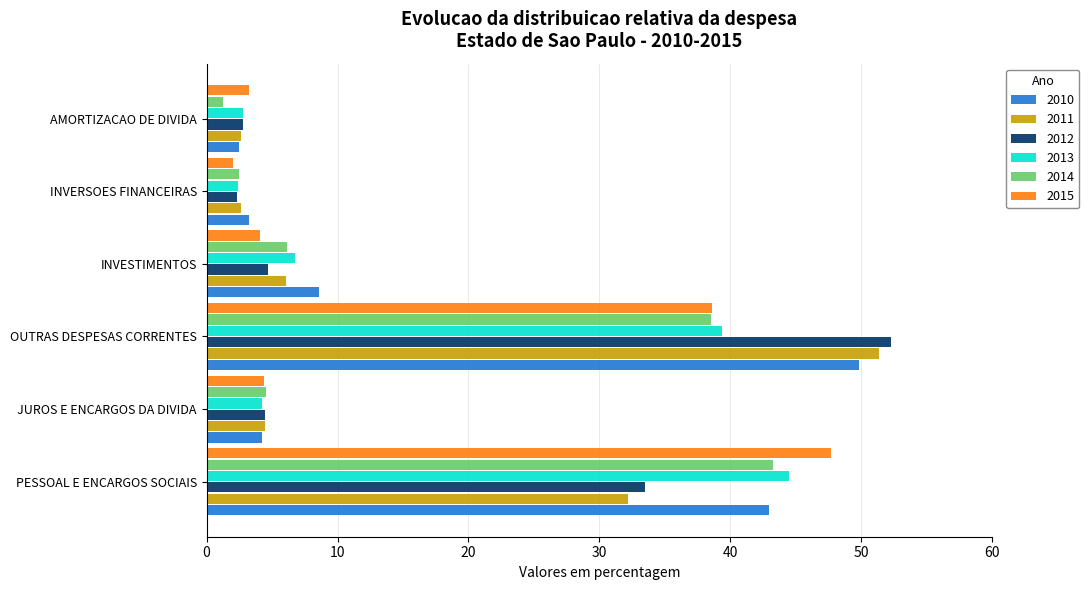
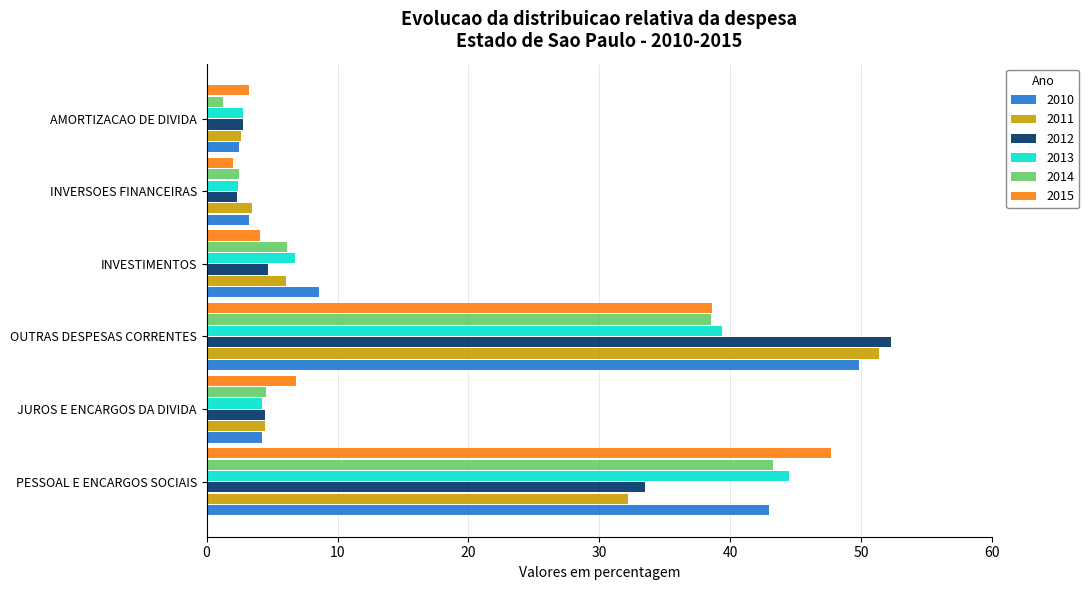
  {
    "2010": {
      "AMORTIZACAO DE DIVIDA": 2.5,
      "INVERSOES FINANCEIRAS": 3.2,
      "INVESTIMENTOS": 8.6,
      "OUTRAS DESPESAS CORRENTES": 49.8,
      "JUROS E ENCARGOS DA DIVIDA": 4.2,
      "PESSOAL E ENCARGOS SOCIAIS": 43.0
    },
    "2011": {
      "AMORTIZACAO DE DIVIDA": 2.6,
-     "INVERSOES FINANCEIRAS": 2.7,
+     "INVERSOES FINANCEIRAS": 3.4,
      "INVESTIMENTOS": 6.1,
      "OUTRAS DESPESAS CORRENTES": 51.3,
      "JUROS E ENCARGOS DA DIVIDA": 4.4,
      "PESSOAL E ENCARGOS SOCIAIS": 32.2
    },
    "2012": {
      "AMORTIZACAO DE DIVIDA": 2.8,
      "INVERSOES FINANCEIRAS": 2.4,
      "INVESTIMENTOS": 4.7,
      "OUTRAS DESPESAS CORRENTES": 52.3,
      "JUROS E ENCARGOS DA DIVIDA": 4.5,
      "PESSOAL E ENCARGOS SOCIAIS": 33.5
    },
    "2013": {
      "AMORTIZACAO DE DIVIDA": 2.8,
      "INVERSOES FINANCEIRAS": 2.4,
      "INVESTIMENTOS": 6.7,
      "OUTRAS DESPESAS CORRENTES": 39.4,
      "JUROS E ENCARGOS DA DIVIDA": 4.2,
      "PESSOAL E ENCARGOS SOCIAIS": 44.5
    },
    "2014": {
      "AMORTIZACAO DE DIVIDA": 1.2,
      "INVERSOES FINANCEIRAS": 2.5,
      "INVESTIMENTOS": 6.2,
      "OUTRAS DESPESAS CORRENTES": 38.5,
      "JUROS E ENCARGOS DA DIVIDA": 4.6,
      "PESSOAL E ENCARGOS SOCIAIS": 43.3
    },
    "2015": {
      "AMORTIZACAO DE DIVIDA": 3.3,
      "INVERSOES FINANCEIRAS": 2.0,
      "INVESTIMENTOS": 4.1,
      "OUTRAS DESPESAS CORRENTES": 38.6,
-     "JUROS E ENCARGOS DA DIVIDA": 4.4,
+     "JUROS E ENCARGOS DA DIVIDA": 6.8,
      "PESSOAL E ENCARGOS SOCIAIS": 47.7
    }
  }
